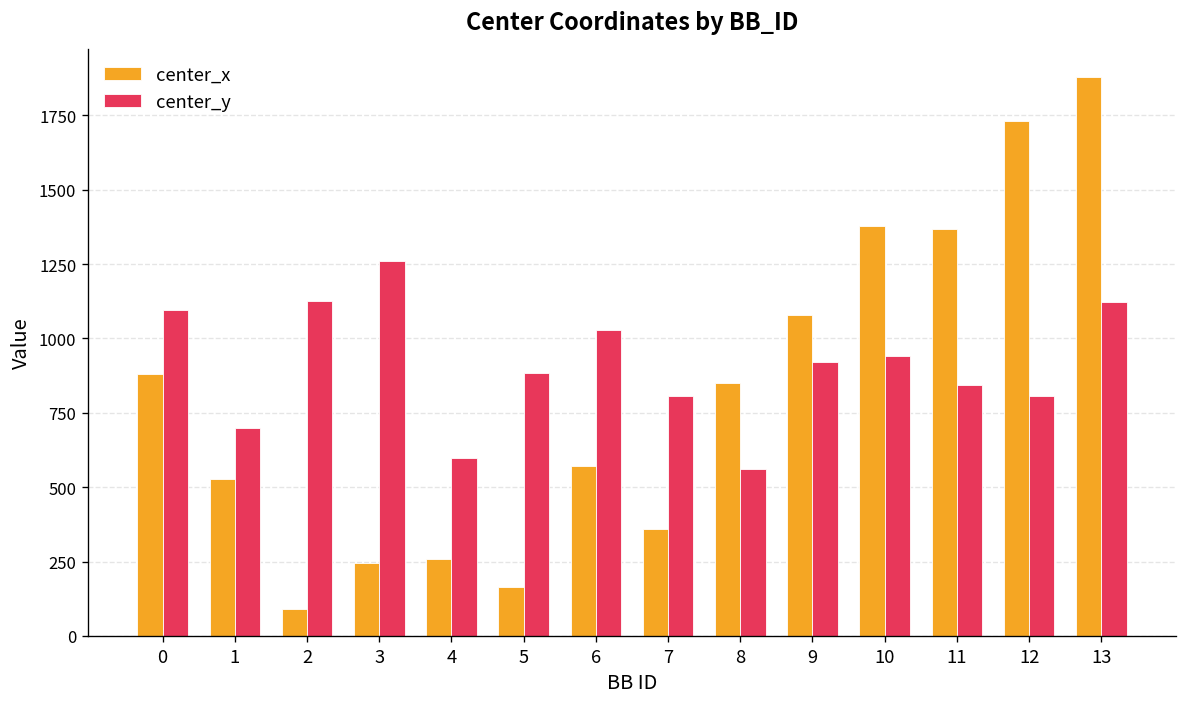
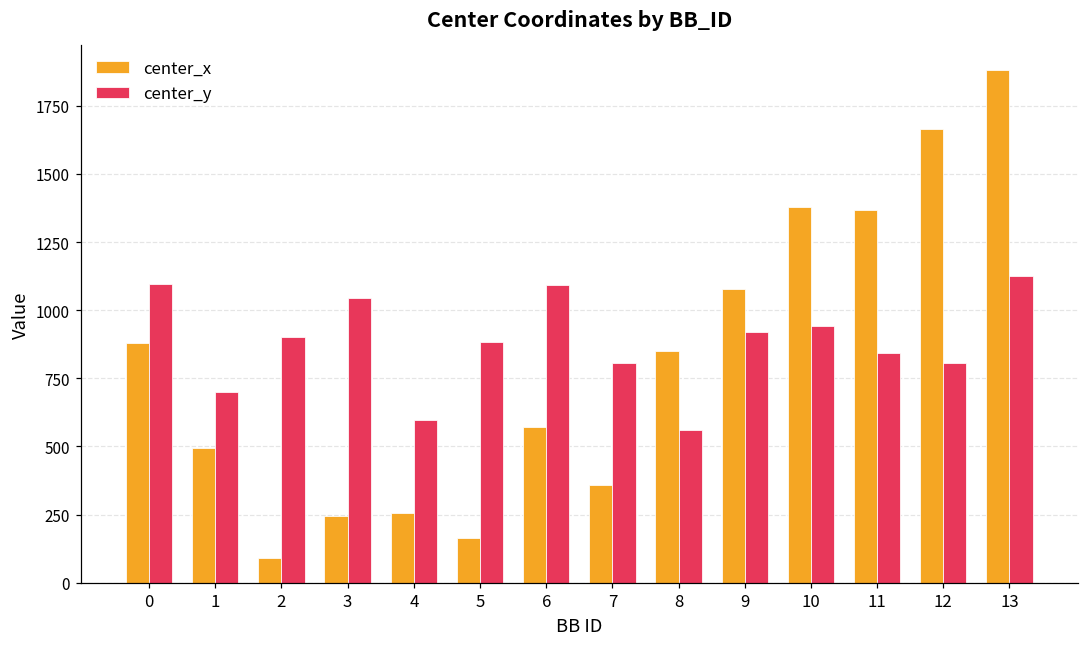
  {
    "center_x": {
      "0": 880,
-     "1": 530,
+     "1": 490,
      "2": 90,
      "3": 240,
      "4": 260,
      "5": 160,
      "6": 570,
      "7": 360,
      "8": 850,
      "9": 1080,
      "10": 1380,
      "11": 1370,
-     "12": 1730,
+     "12": 1660,
      "13": 1880
    },
    "center_y": {
      "0": 1100,
      "1": 700,
-     "2": 1130,
-     "3": 1260,
+     "2": 900,
+     "3": 1040,
      "4": 600,
      "5": 880,
-     "6": 1030,
+     "6": 1090,
      "7": 810,
      "8": 560,
      "9": 920,
      "10": 940,
      "11": 840,
      "12": 810,
      "13": 1120
    }
  }
